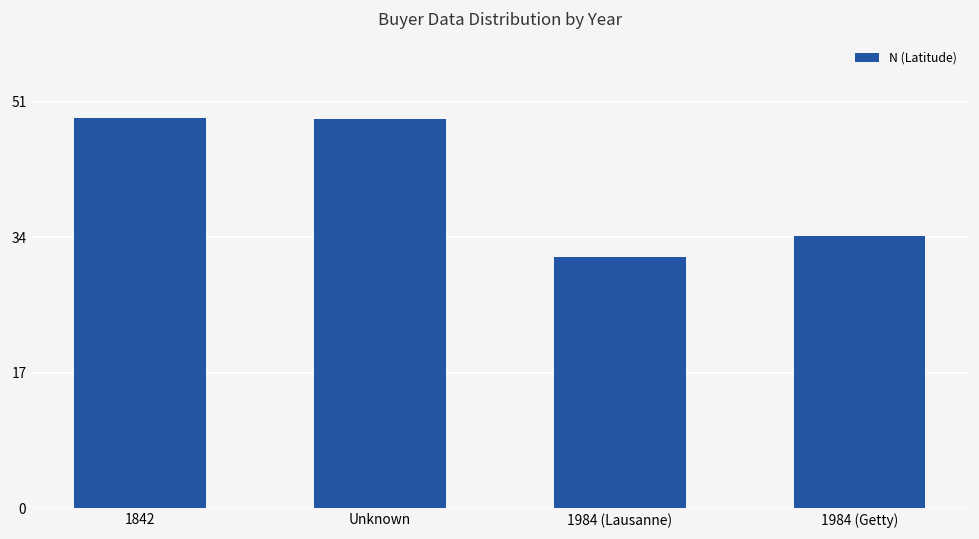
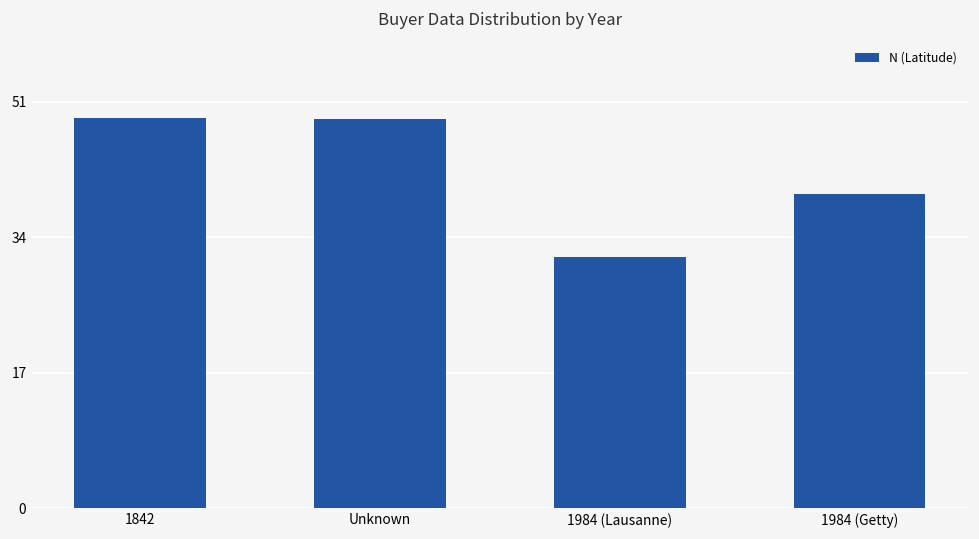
  {
    "1842": 49,
    "Unknown": 49,
    "1984 (Lausanne)": 31,
-   "1984 (Getty)": 34
+   "1984 (Getty)": 39
  }
